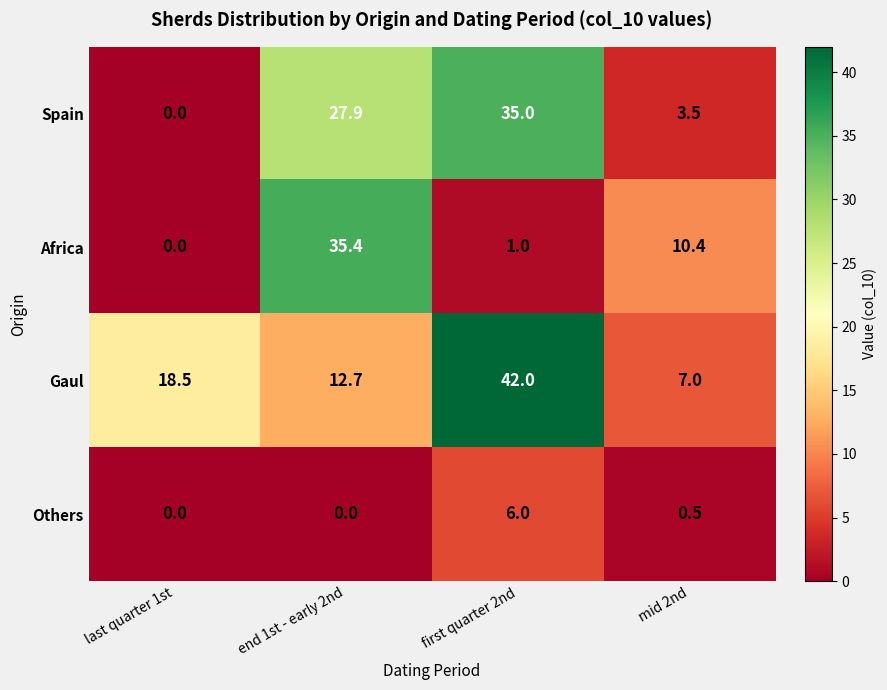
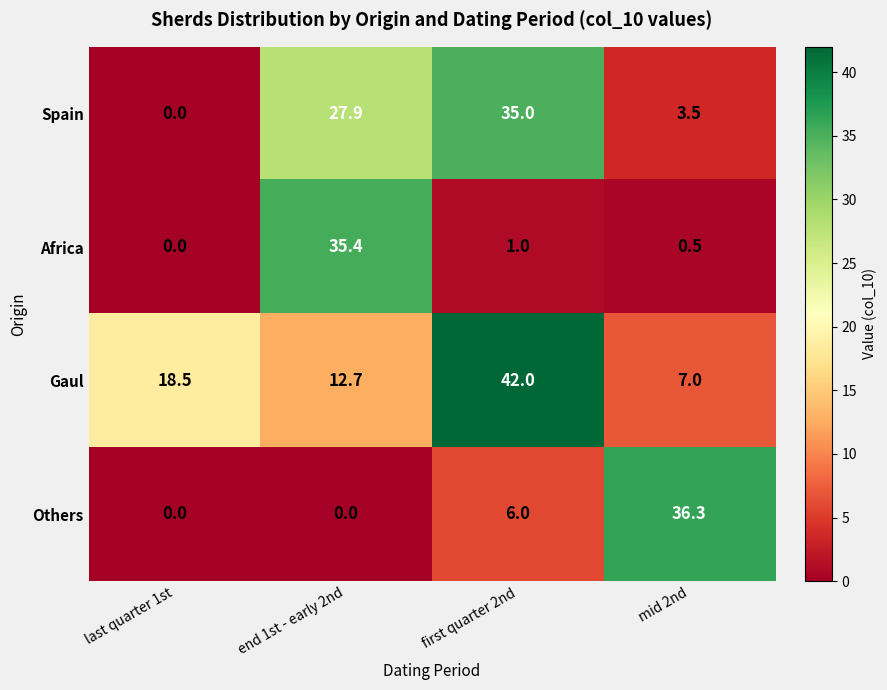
  {
    "Spain": {
      "last quarter 1st": 0.0,
      "end 1st - early 2nd": 27.9,
      "first quarter 2nd": 35.0,
      "mid 2nd": 3.5
    },
    "Africa": {
      "last quarter 1st": 0.0,
      "end 1st - early 2nd": 35.4,
      "first quarter 2nd": 1.0,
-     "mid 2nd": 10.4
+     "mid 2nd": 0.5
    },
    "Gaul": {
      "last quarter 1st": 18.5,
      "end 1st - early 2nd": 12.7,
      "first quarter 2nd": 42.0,
      "mid 2nd": 7.0
    },
    "Others": {
      "last quarter 1st": 0.0,
      "end 1st - early 2nd": 0.0,
      "first quarter 2nd": 6.0,
-     "mid 2nd": 0.5
+     "mid 2nd": 36.3
    }
  }
